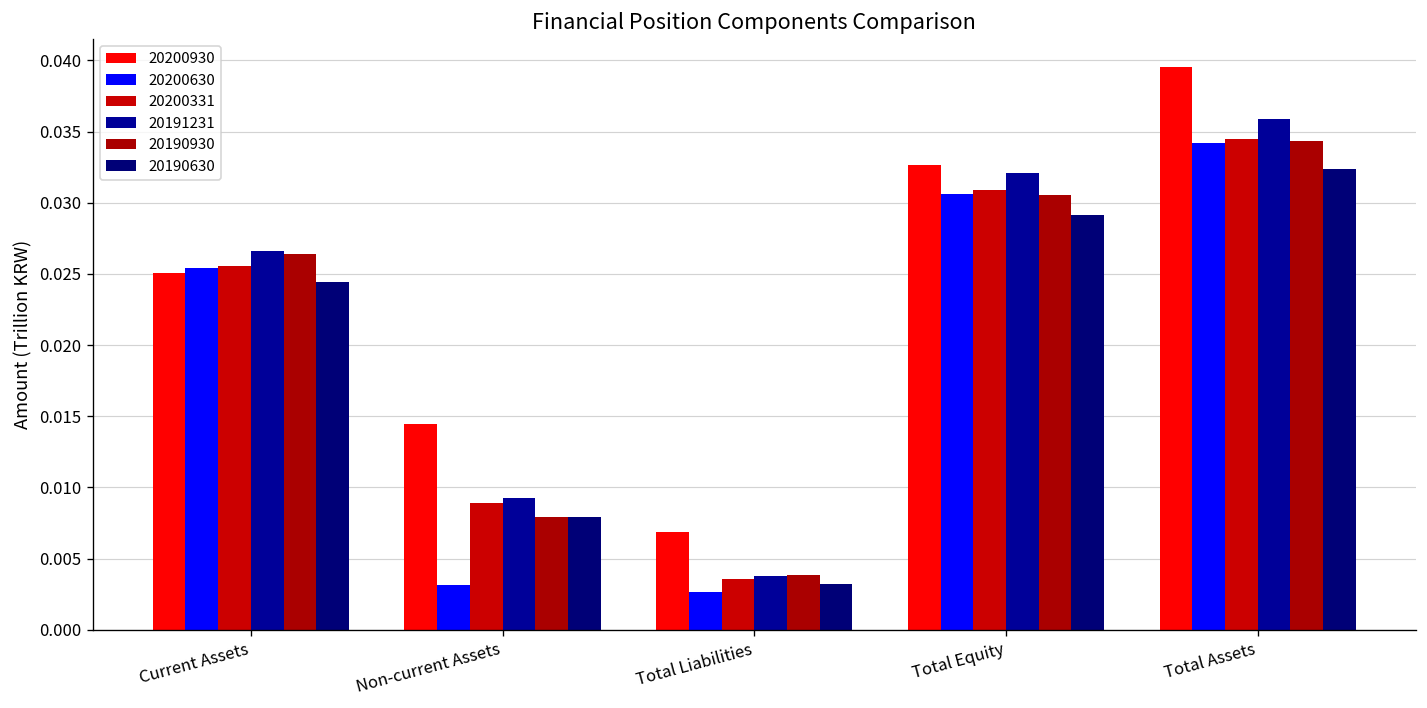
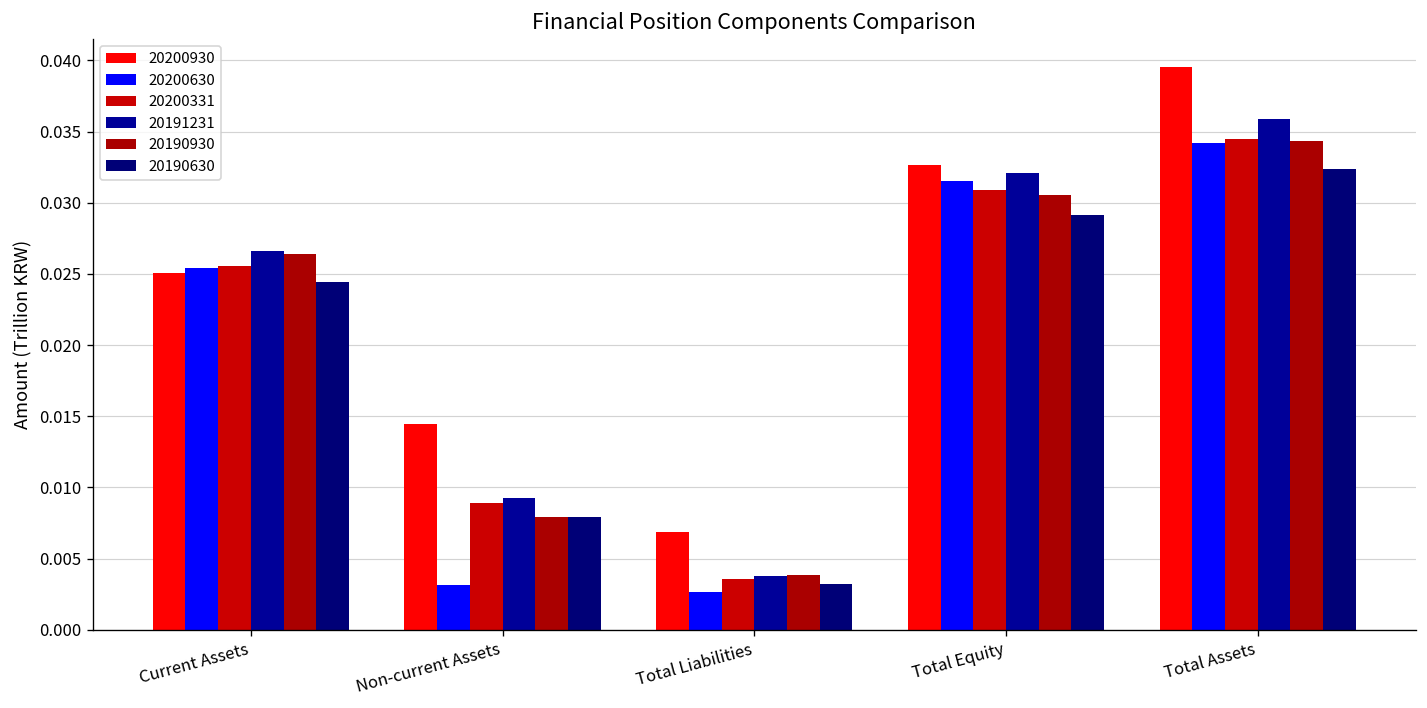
  {
    "20200630": {
      "Current Assets": 0.0254,
      "Non-current Assets": 0.0032,
      "Total Liabilities": 0.0027,
-     "Total Equity": 0.0306,
+     "Total Equity": 0.0316,
      "Total Assets": 0.0342
    }
  }
